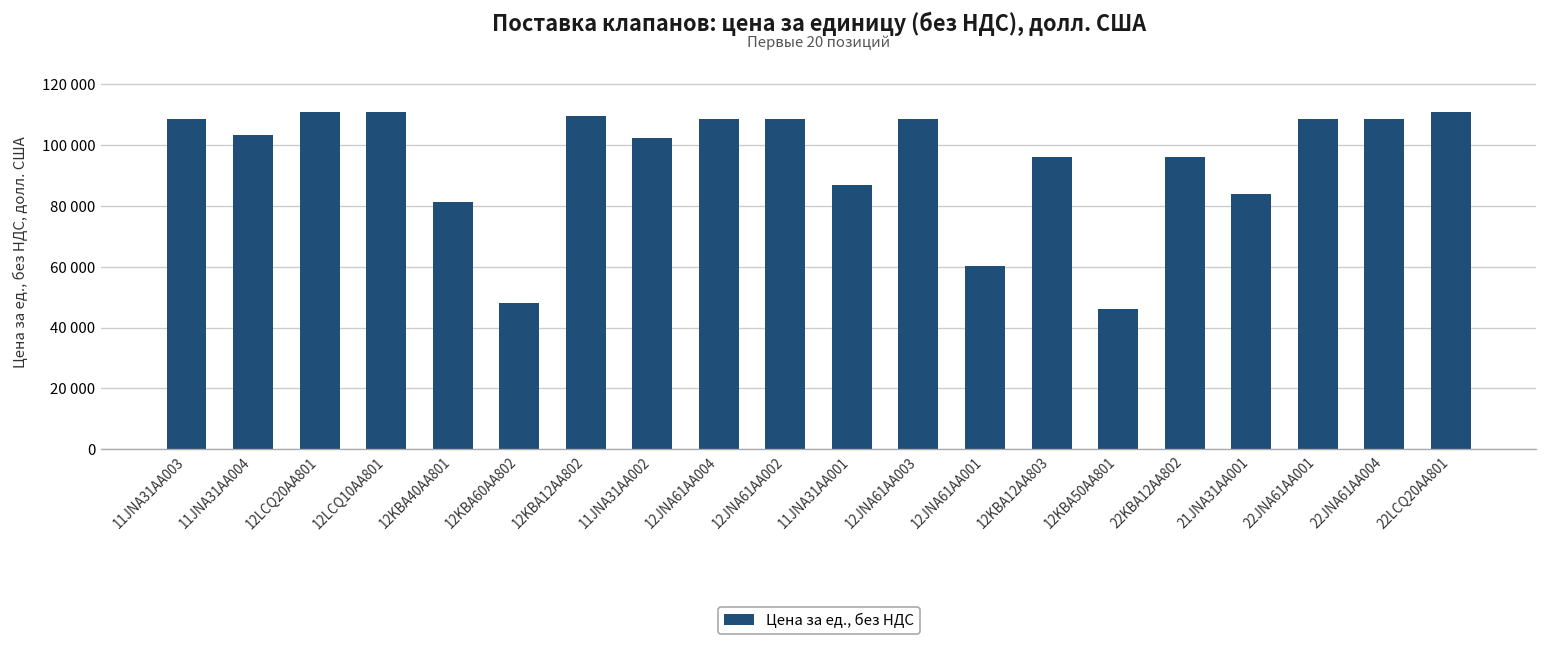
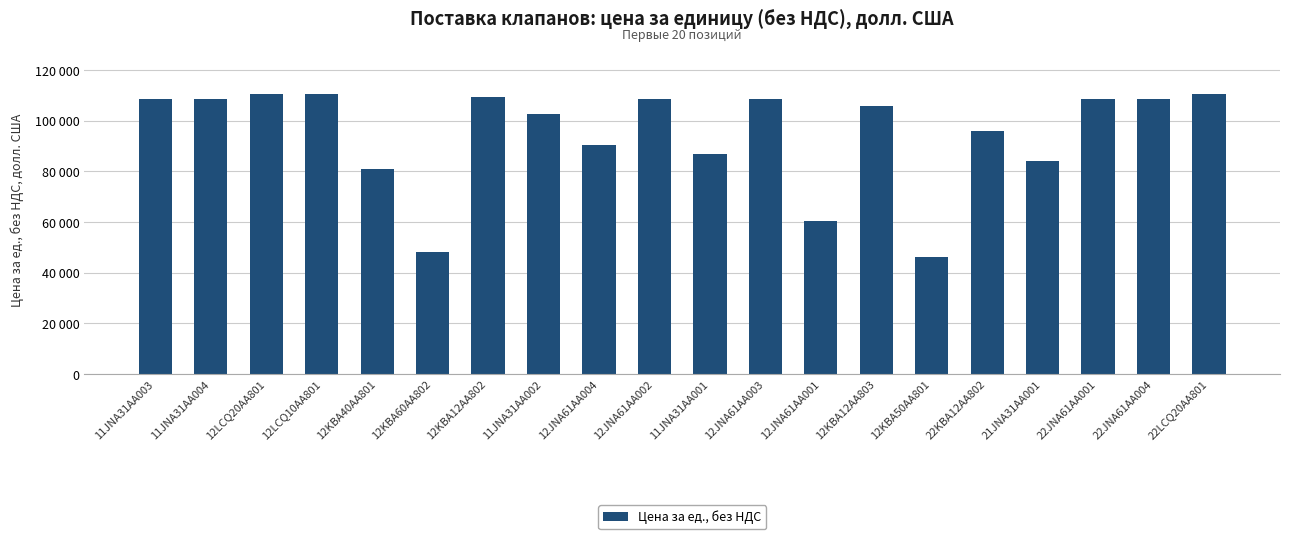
  {
    "11JNA31AA003": 109000,
-   "11JNA31AA004": 103000,
+   "11JNA31AA004": 109000,
    "12LCQ20AA801": 111000,
    "12LCQ10AA801": 111000,
    "12KBA40AA801": 81000,
    "12KBA60AA802": 48000,
    "12KBA12AA802": 110000,
    "11JNA31AA002": 103000,
-   "12JNA61AA004": 109000,
+   "12JNA61AA004": 91000,
    "12JNA61AA002": 109000,
    "11JNA31AA001": 87000,
    "12JNA61AA003": 109000,
    "12JNA61AA001": 60000,
-   "12KBA12AA803": 96000,
+   "12KBA12AA803": 106000,
    "12KBA50AA801": 46000,
    "22KBA12AA802": 96000,
    "21JNA31AA001": 84000,
    "22JNA61AA001": 109000,
    "22JNA61AA004": 109000,
    "22LCQ20AA801": 111000
  }
